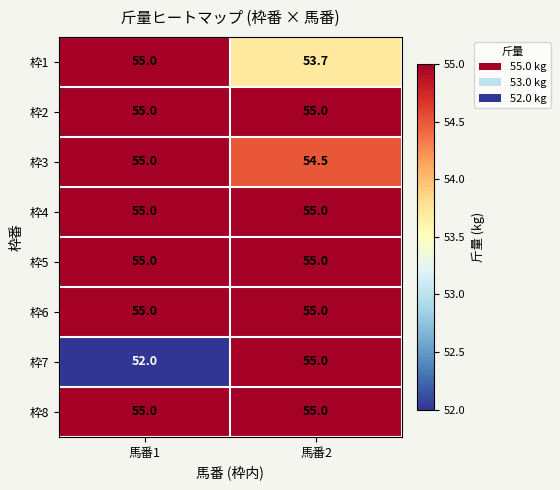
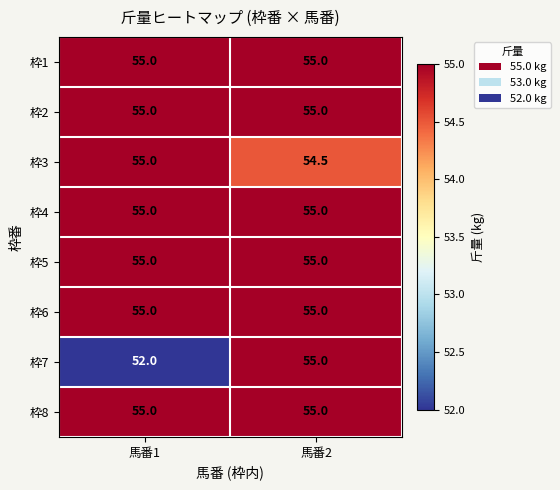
  {
    "枠1": {
      "馬番1": 55.0,
-     "馬番2": 53.7
+     "馬番2": 55.0
    },
    "枠2": {
      "馬番1": 55.0,
      "馬番2": 55.0
    },
    "枠3": {
      "馬番1": 55.0,
      "馬番2": 54.5
    },
    "枠4": {
      "馬番1": 55.0,
      "馬番2": 55.0
    },
    "枠5": {
      "馬番1": 55.0,
      "馬番2": 55.0
    },
    "枠6": {
      "馬番1": 55.0,
      "馬番2": 55.0
    },
    "枠7": {
      "馬番1": 52.0,
      "馬番2": 55.0
    },
    "枠8": {
      "馬番1": 55.0,
      "馬番2": 55.0
    }
  }
